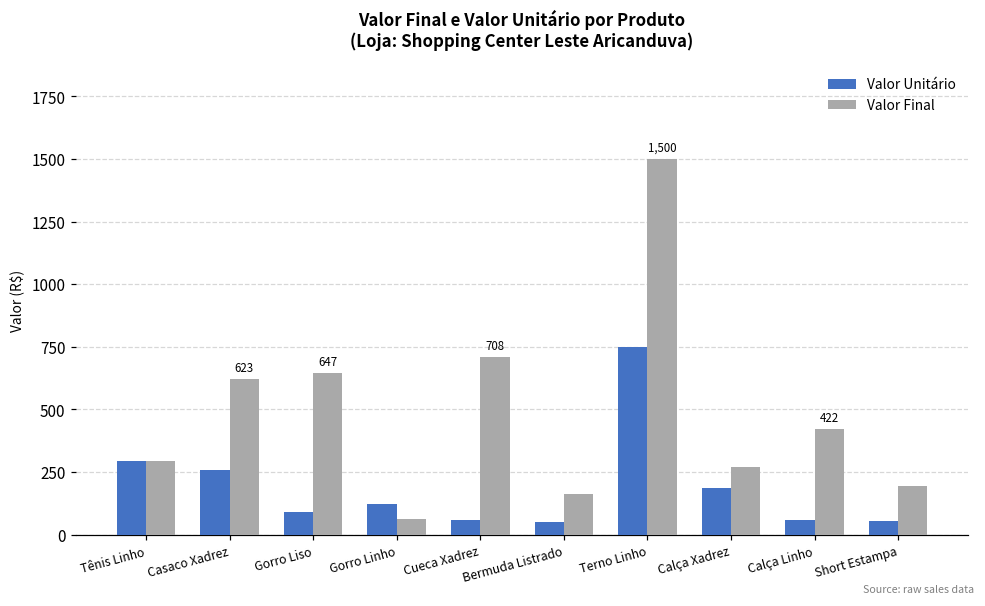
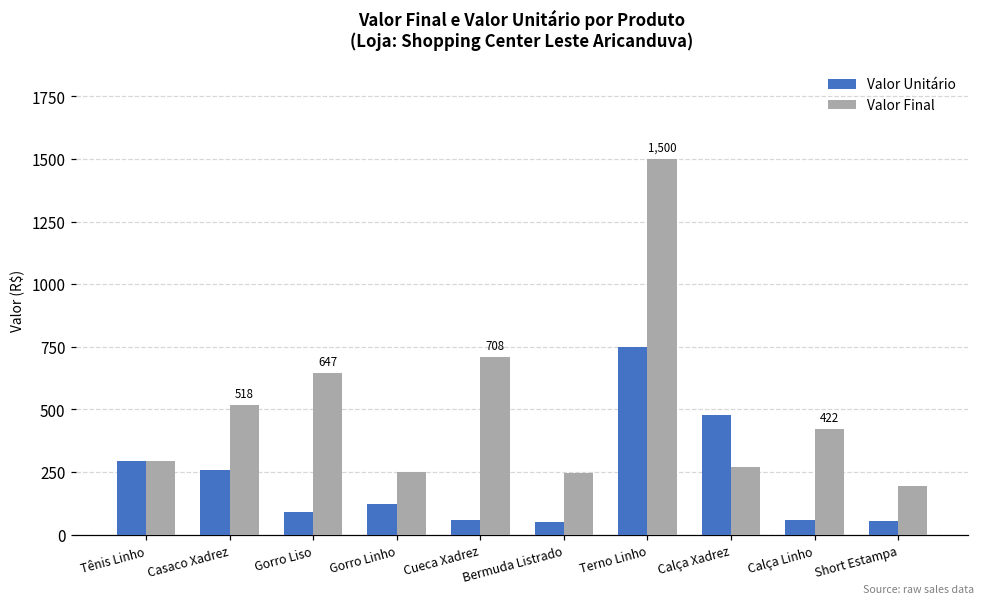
  {
    "Valor Unitário": {
      "Tênis Linho": "290",
      "Casaco Xadrez": "260",
      "Gorro Liso": "90",
      "Gorro Linho": "120",
      "Cueca Xadrez": "60",
      "Bermuda Listrado": "50",
      "Terno Linho": "750",
-     "Calça Xadrez": "190",
+     "Calça Xadrez": "480",
      "Calça Linho": "60",
      "Short Estampa": "60"
    },
    "Valor Final": {
-     "Casaco Xadrez": "623",
+     "Casaco Xadrez": "518",
      "Gorro Liso": "647",
-     "Gorro Linho": "60",
+     "Gorro Linho": "250",
      "Cueca Xadrez": "708",
-     "Bermuda Listrado": "160",
+     "Bermuda Listrado": "240",
      "Terno Linho": "1,500",
      "Calça Linho": "422"
    }
  }
